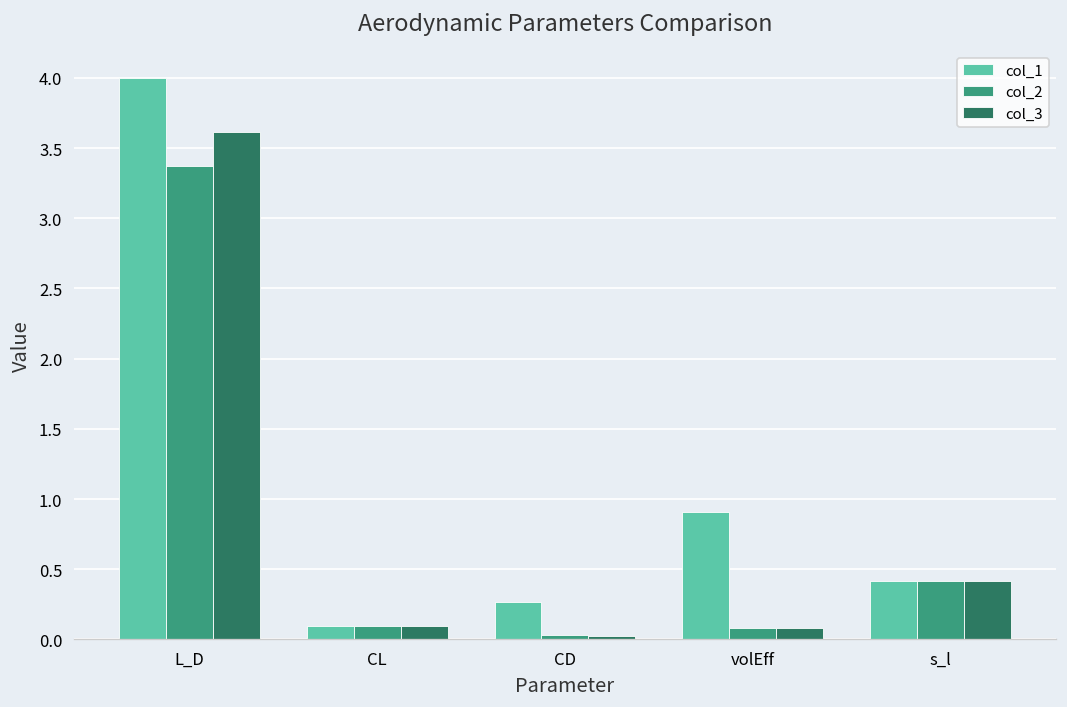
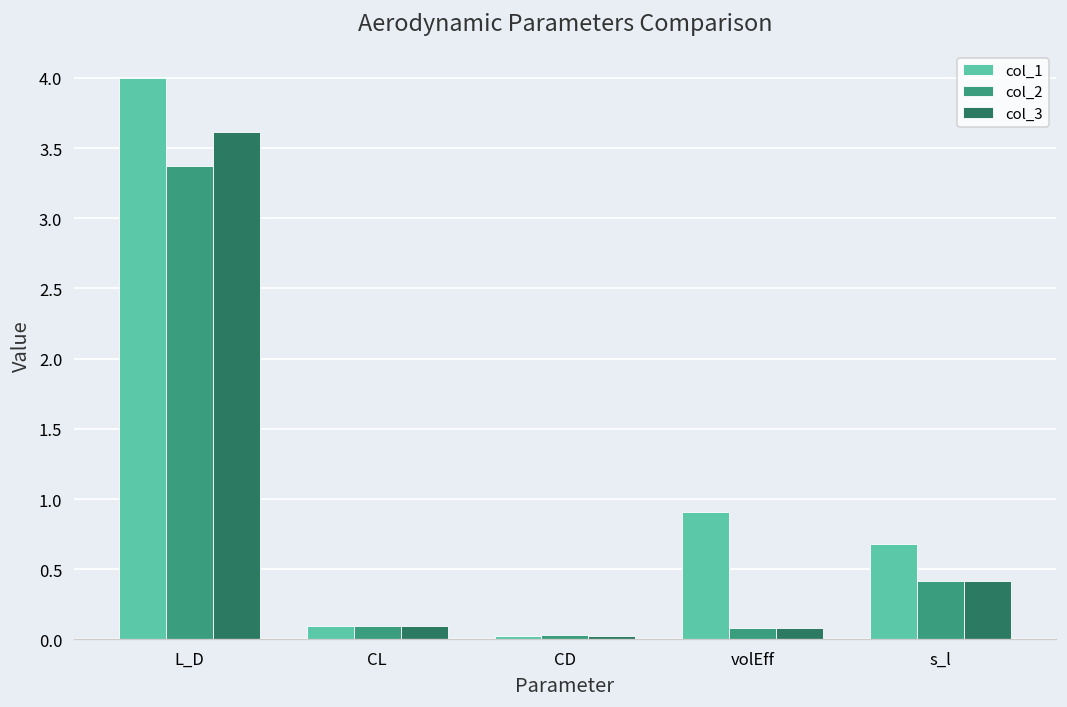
  {
    "col_1": {
      "L_D": 4.00,
      "CL": 0.10,
-     "CD": 0.27,
+     "CD": 0.02,
      "volEff": 0.91,
-     "s_l": 0.41
+     "s_l": 0.68
    }
  }
